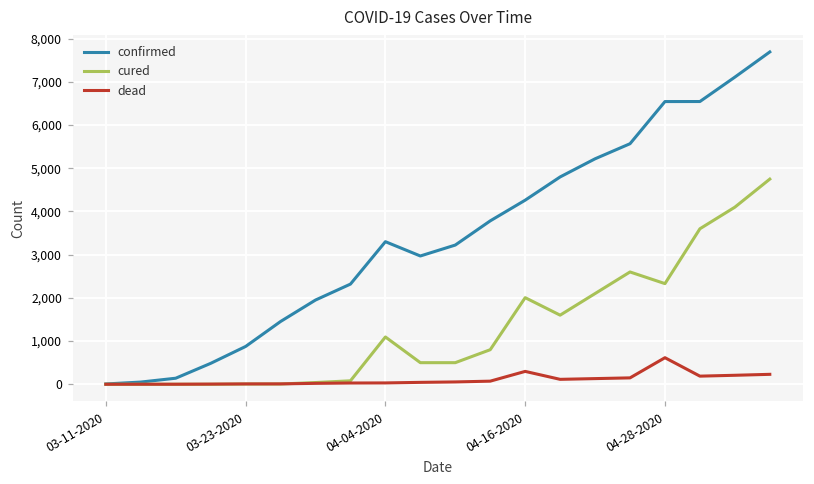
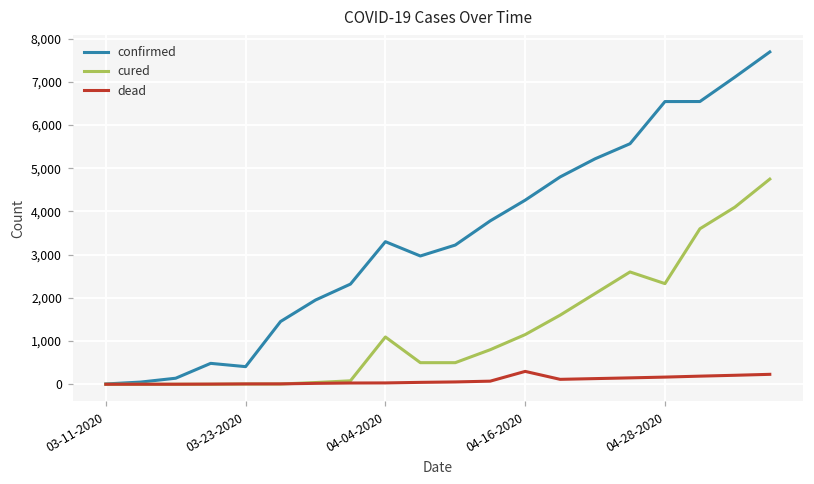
  {
    "confirmed": {
-     "03-23-2020": "900",
+     "03-23-2020": "400",
      "04-04-2020": "3,300",
      "04-16-2020": "4,300",
      "04-28-2020": "6,500"
    },
    "cured": {
      "04-04-2020": "1,100",
-     "04-16-2020": "2,000",
+     "04-16-2020": "1,200",
      "04-28-2020": "2,300"
    },
    "dead": {
      "04-04-2020": "0",
      "04-16-2020": "300",
-     "04-28-2020": "600"
+     "04-28-2020": "200"
    }
  }
